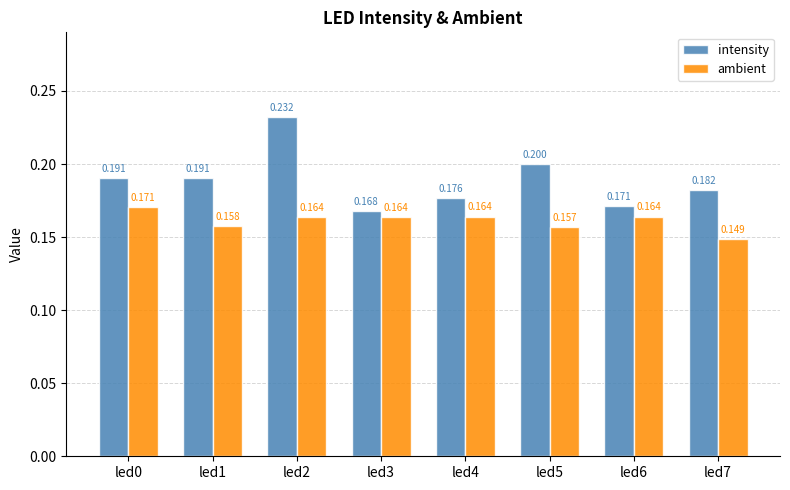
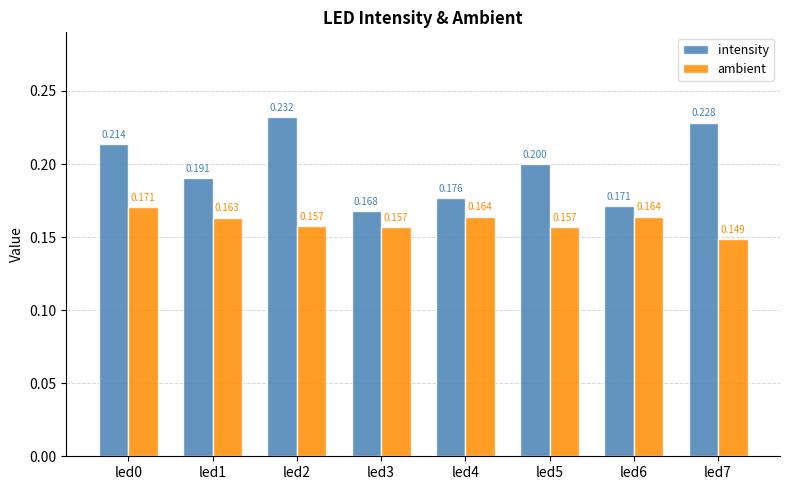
  {
    "intensity": {
-     "led0": 0.191,
+     "led0": 0.214,
      "led1": 0.191,
      "led2": 0.232,
      "led3": 0.168,
      "led4": 0.176,
      "led5": 0.200,
      "led6": 0.171,
-     "led7": 0.182
+     "led7": 0.228
    },
    "ambient": {
      "led0": 0.171,
-     "led1": 0.158,
-     "led2": 0.164,
-     "led3": 0.164,
+     "led1": 0.163,
+     "led2": 0.157,
+     "led3": 0.157,
      "led4": 0.164,
      "led5": 0.157,
      "led6": 0.164,
      "led7": 0.149
    }
  }
